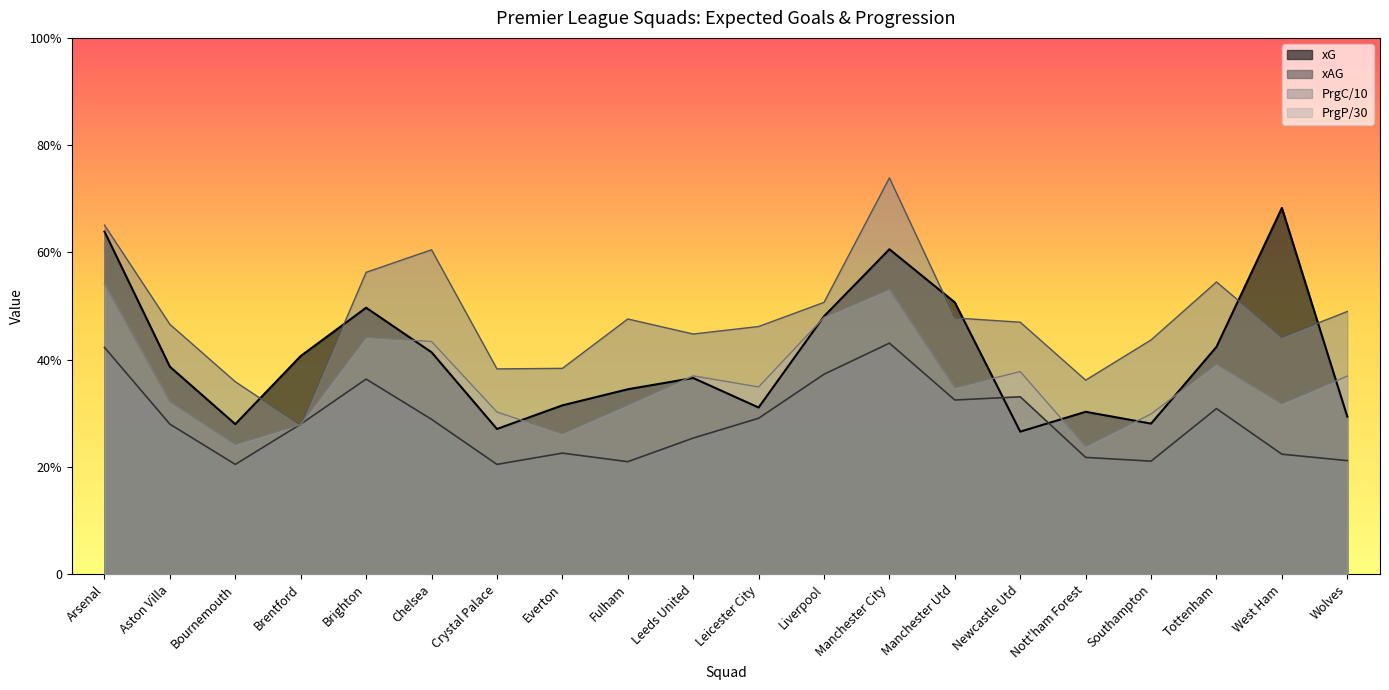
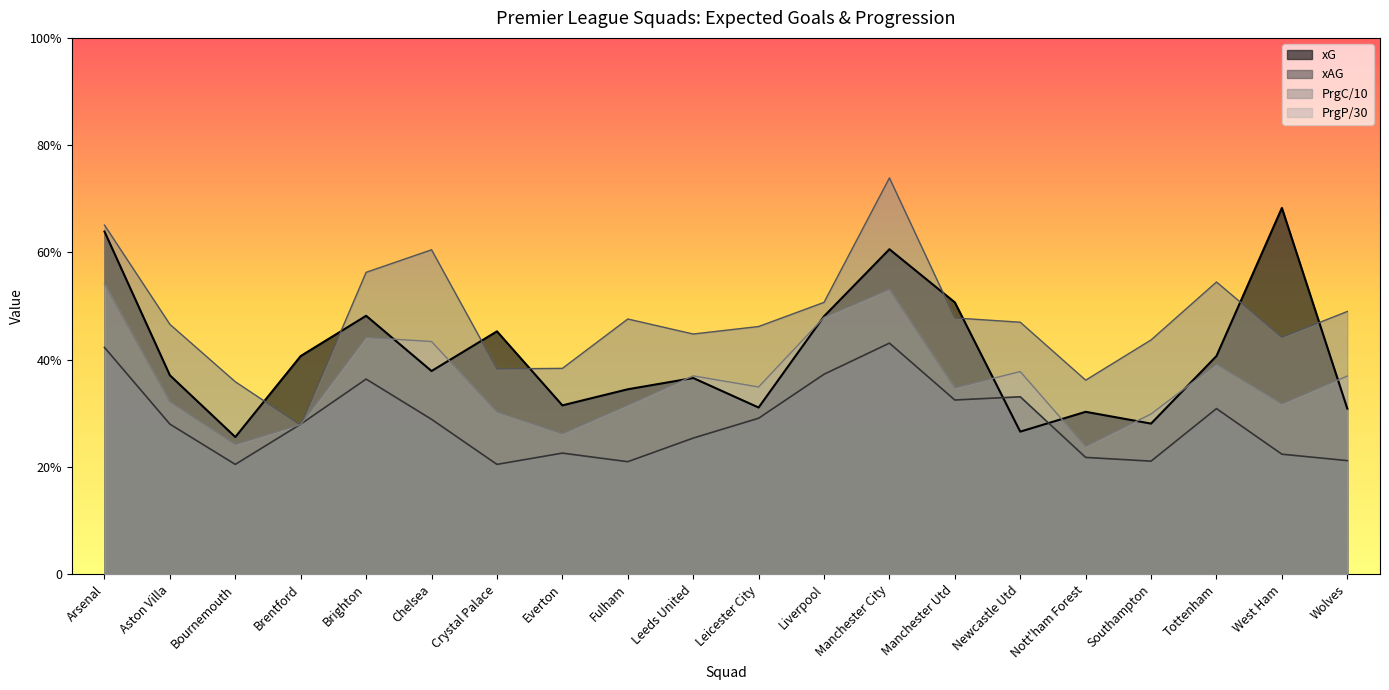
  {
    "xG": {
      "Arsenal": "64%",
-     "Aston Villa": "39%",
-     "Bournemouth": "28%",
+     "Aston Villa": "37%",
+     "Bournemouth": "26%",
      "Brentford": "41%",
-     "Brighton": "50%",
-     "Chelsea": "41%",
-     "Crystal Palace": "27%",
+     "Brighton": "48%",
+     "Chelsea": "38%",
+     "Crystal Palace": "45%",
      "Everton": "32%",
      "Fulham": "35%",
      "Leicester City": "31%",
      "Manchester City": "61%",
      "Manchester Utd": "51%",
      "Newcastle Utd": "27%",
      "Nott'ham Forest": "30%",
      "Southampton": "28%",
-     "Tottenham": "42%",
+     "Tottenham": "41%",
      "West Ham": "68%",
-     "Wolves": "29%"
+     "Wolves": "31%"
    }
  }
